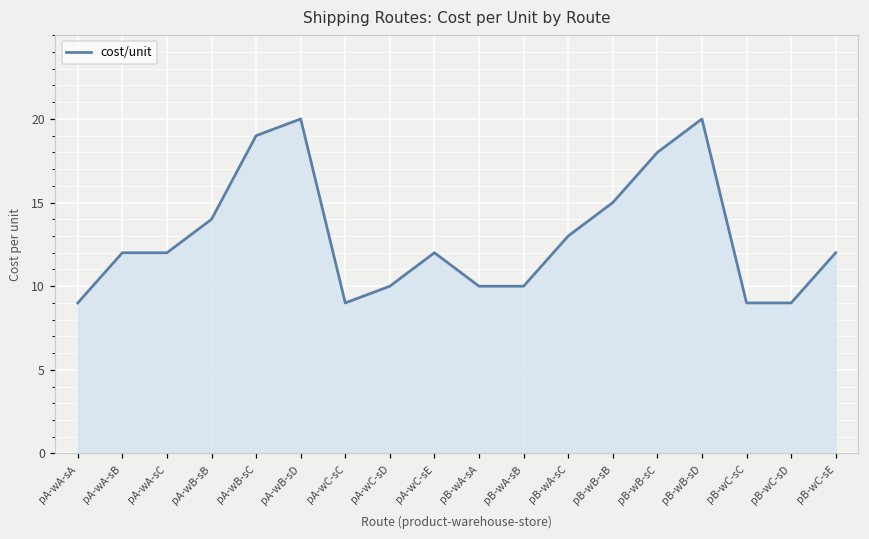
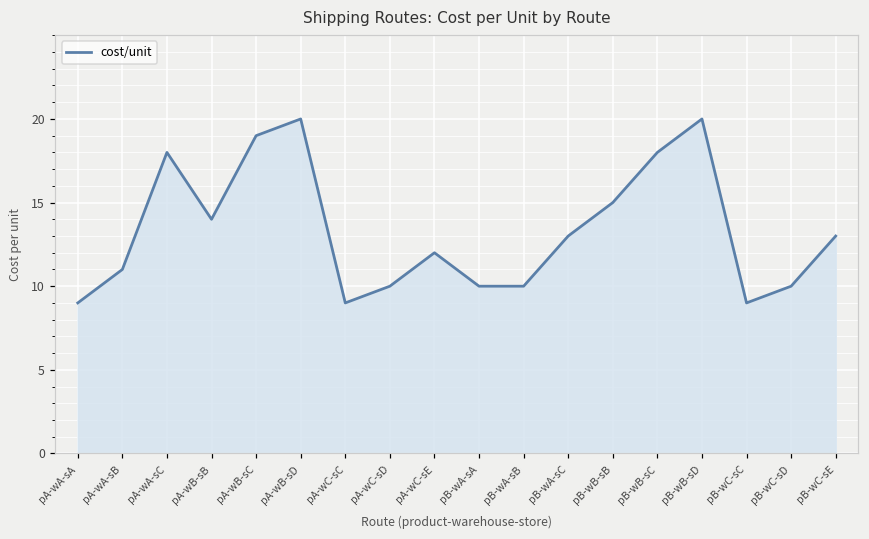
  {
    "pA-wA-sA": 9,
-   "pA-wA-sB": 12,
-   "pA-wA-sC": 12,
+   "pA-wA-sB": 11,
+   "pA-wA-sC": 18,
    "pA-wB-sB": 14,
    "pA-wB-sC": 19,
    "pA-wB-sD": 20,
    "pA-wC-sC": 9,
    "pA-wC-sD": 10,
    "pA-wC-sE": 12,
    "pB-wA-sA": 10,
    "pB-wA-sB": 10,
    "pB-wA-sC": 13,
    "pB-wB-sB": 15,
    "pB-wB-sC": 18,
    "pB-wB-sD": 20,
    "pB-wC-sC": 9,
-   "pB-wC-sD": 9,
-   "pB-wC-sE": 12
+   "pB-wC-sD": 10,
+   "pB-wC-sE": 13
  }
